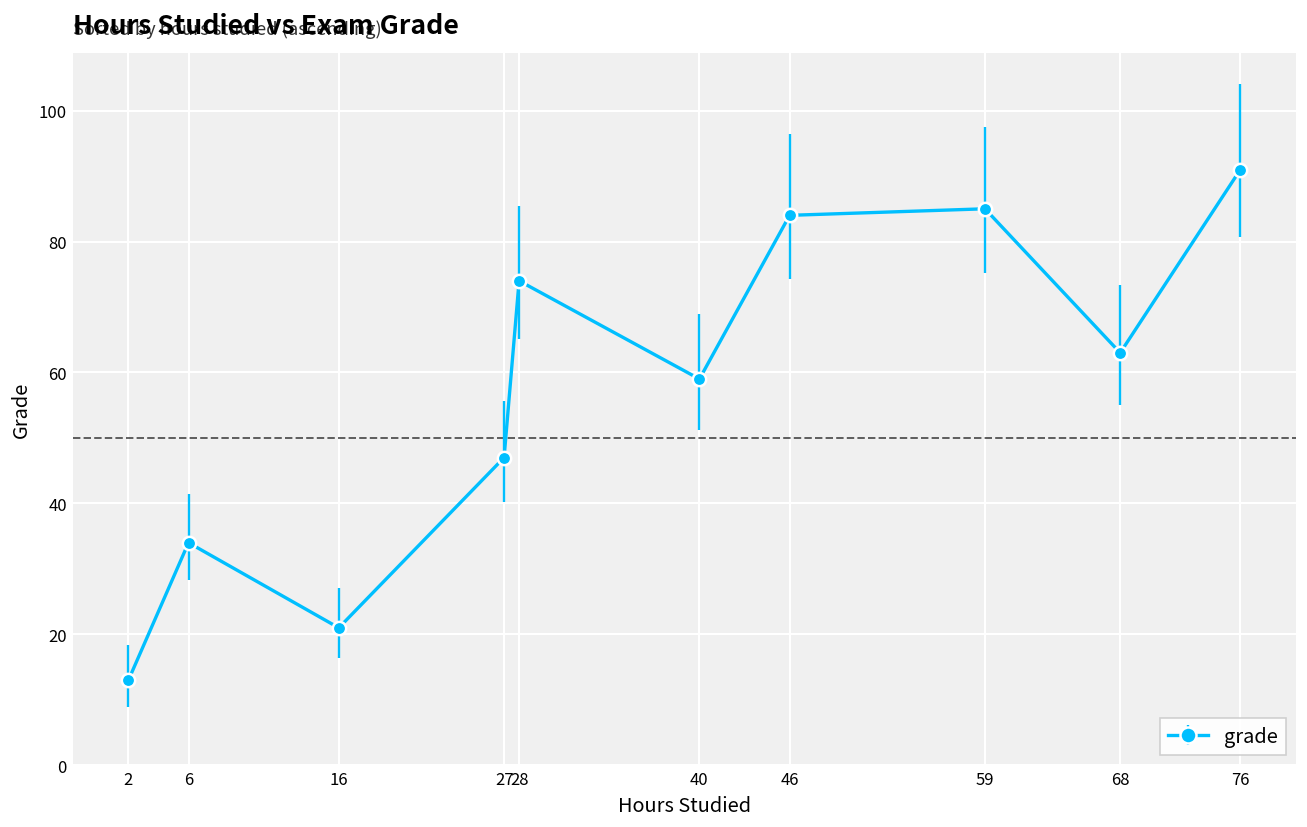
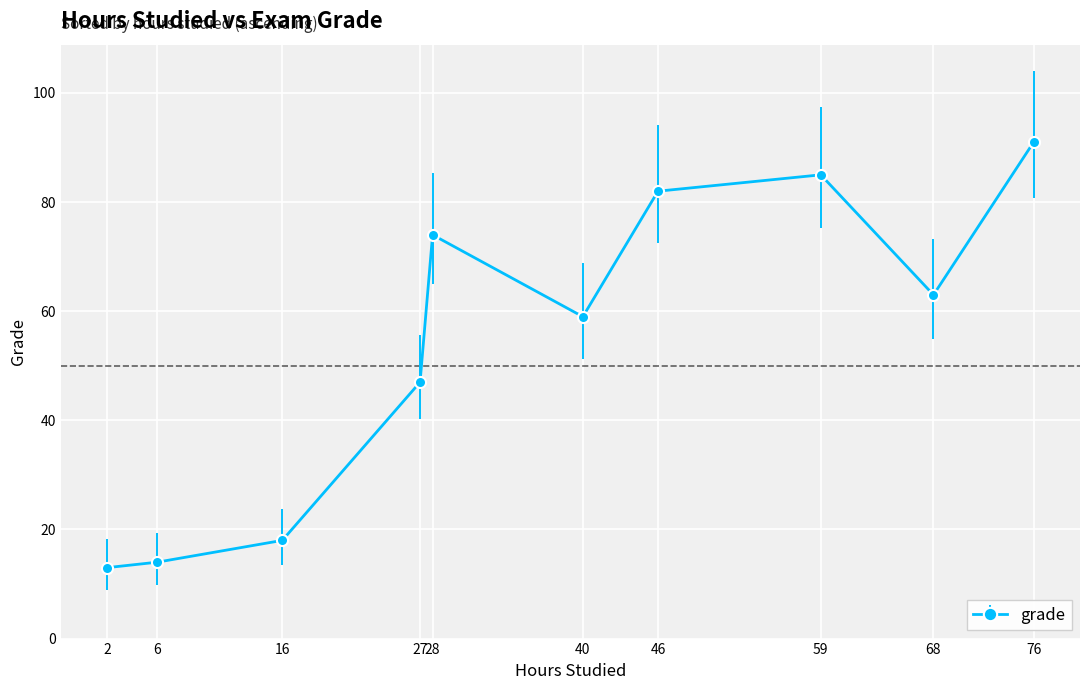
  {
    "2": 13,
-   "6": 34,
-   "16": 21,
+   "6": 14,
+   "16": 18,
    "40": 59,
-   "46": 84,
+   "46": 82,
    "59": 85,
    "68": 63,
    "76": 91
  }
